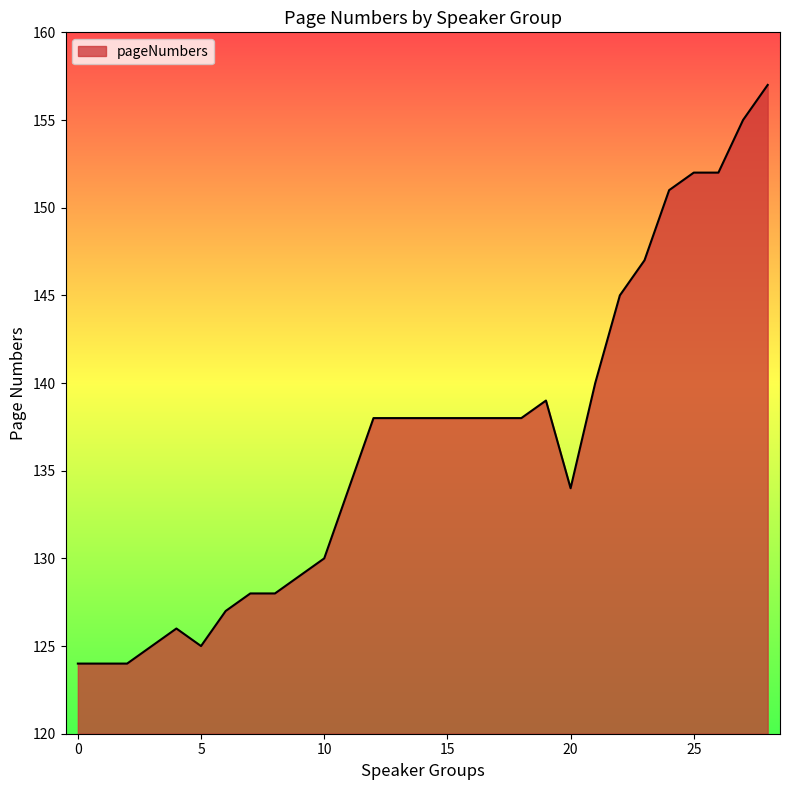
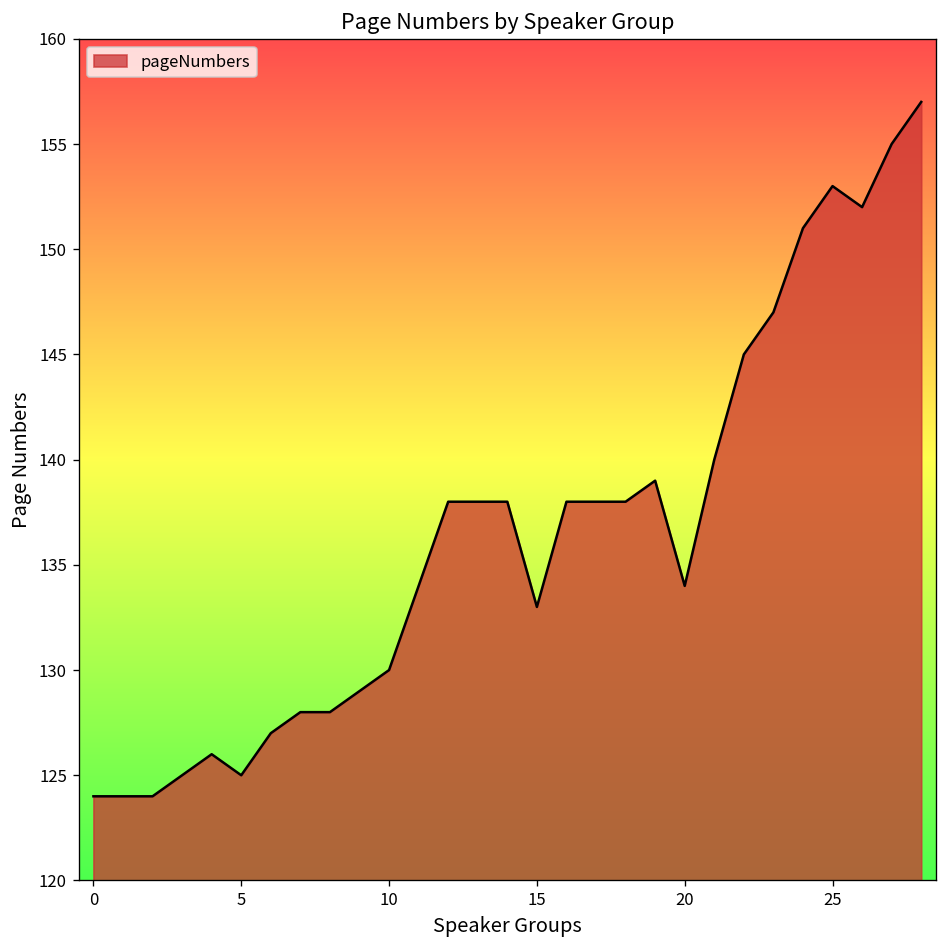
  {
    "0": 124,
    "5": 125,
    "10": 130,
-   "15": 138,
+   "15": 133,
    "20": 134,
-   "25": 152
+   "25": 153
  }
